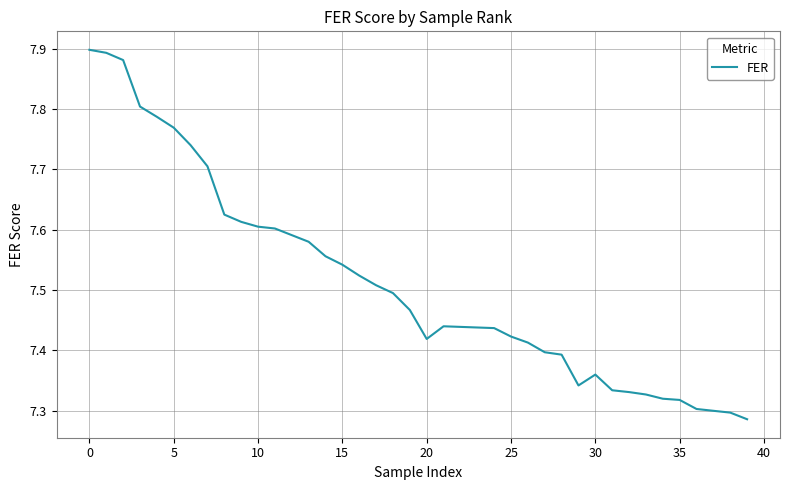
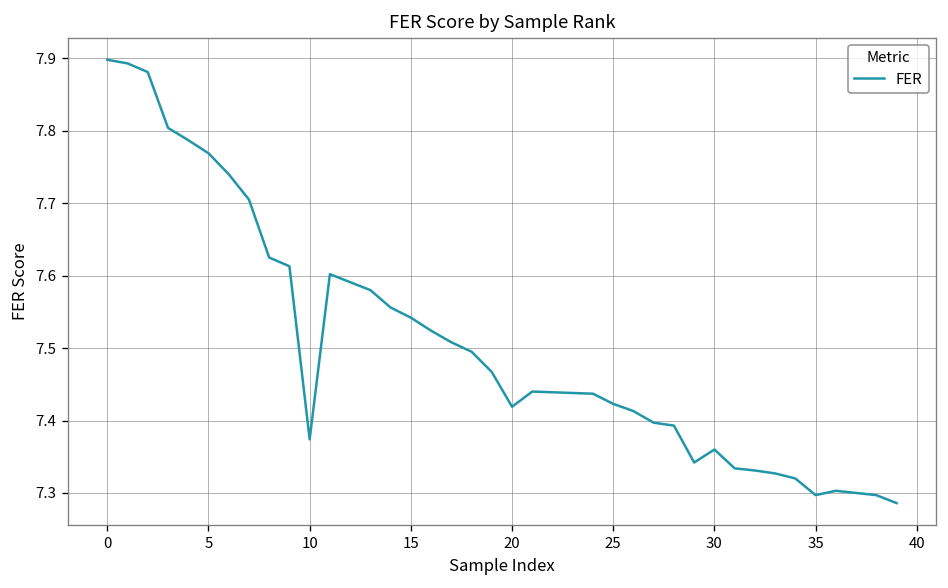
  {
    "0": 7.90,
    "5": 7.77,
-   "10": 7.61,
+   "10": 7.37,
    "15": 7.54,
    "20": 7.42,
    "25": 7.42,
    "30": 7.36,
-   "35": 7.32
+   "35": 7.30
  }
